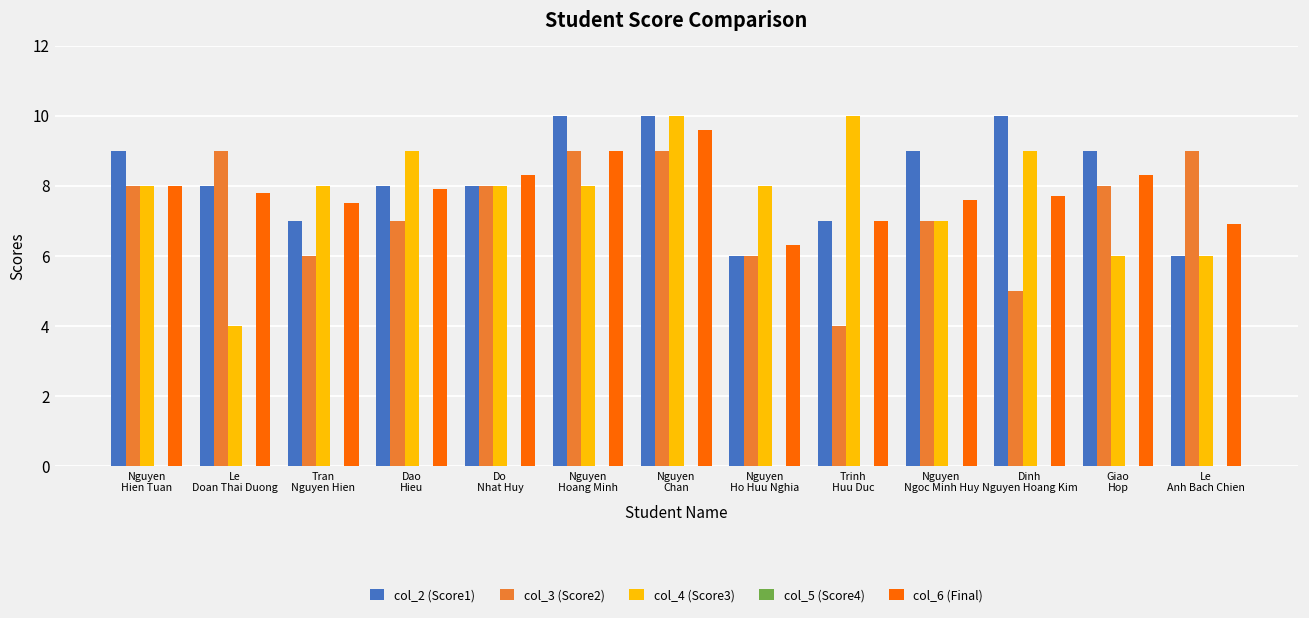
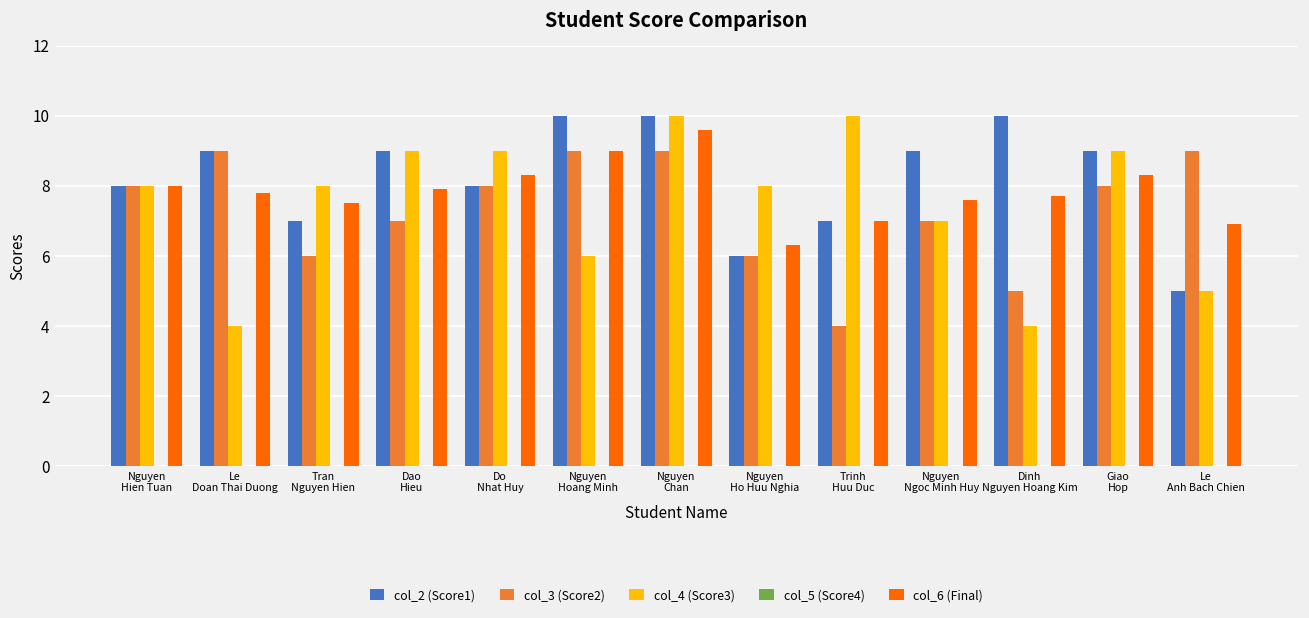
  {
    "col_2 (Score1)": {
-     "Nguyen Hien Tuan": 9,
-     "Le Doan Thai Duong": 8,
+     "Nguyen Hien Tuan": 8,
+     "Le Doan Thai Duong": 9,
      "Tran Nguyen Hien": 7,
-     "Dao Hieu": 8,
+     "Dao Hieu": 9,
      "Do Nhat Huy": 8,
      "Nguyen Hoang Minh": 10,
      "Nguyen Chan": 10,
      "Nguyen Ho Huu Nghia": 6,
      "Trinh Huu Duc": 7,
      "Nguyen Ngoc Minh Huy": 9,
      "Dinh Nguyen Hoang Kim": 10,
      "Giao Hop": 9,
-     "Le Anh Bach Chien": 6
+     "Le Anh Bach Chien": 5
    },
    "col_4 (Score3)": {
      "Nguyen Hien Tuan": 8,
      "Le Doan Thai Duong": 4,
      "Tran Nguyen Hien": 8,
      "Dao Hieu": 9,
-     "Do Nhat Huy": 8,
-     "Nguyen Hoang Minh": 8,
+     "Do Nhat Huy": 9,
+     "Nguyen Hoang Minh": 6,
      "Nguyen Chan": 10,
      "Nguyen Ho Huu Nghia": 8,
      "Trinh Huu Duc": 10,
      "Nguyen Ngoc Minh Huy": 7,
-     "Dinh Nguyen Hoang Kim": 9,
-     "Giao Hop": 6,
-     "Le Anh Bach Chien": 6
+     "Dinh Nguyen Hoang Kim": 4,
+     "Giao Hop": 9,
+     "Le Anh Bach Chien": 5
    },
    "col_5 (Score4)": {
      "Nguyen Hien Tuan": 0,
      "Le Doan Thai Duong": 0,
      "Tran Nguyen Hien": 0,
      "Dao Hieu": 0,
      "Do Nhat Huy": 0,
      "Nguyen Hoang Minh": 0,
      "Nguyen Chan": 0,
      "Nguyen Ho Huu Nghia": 0,
      "Trinh Huu Duc": 0,
      "Nguyen Ngoc Minh Huy": 0,
      "Dinh Nguyen Hoang Kim": 0,
      "Giao Hop": 0,
      "Le Anh Bach Chien": 0
    }
  }
